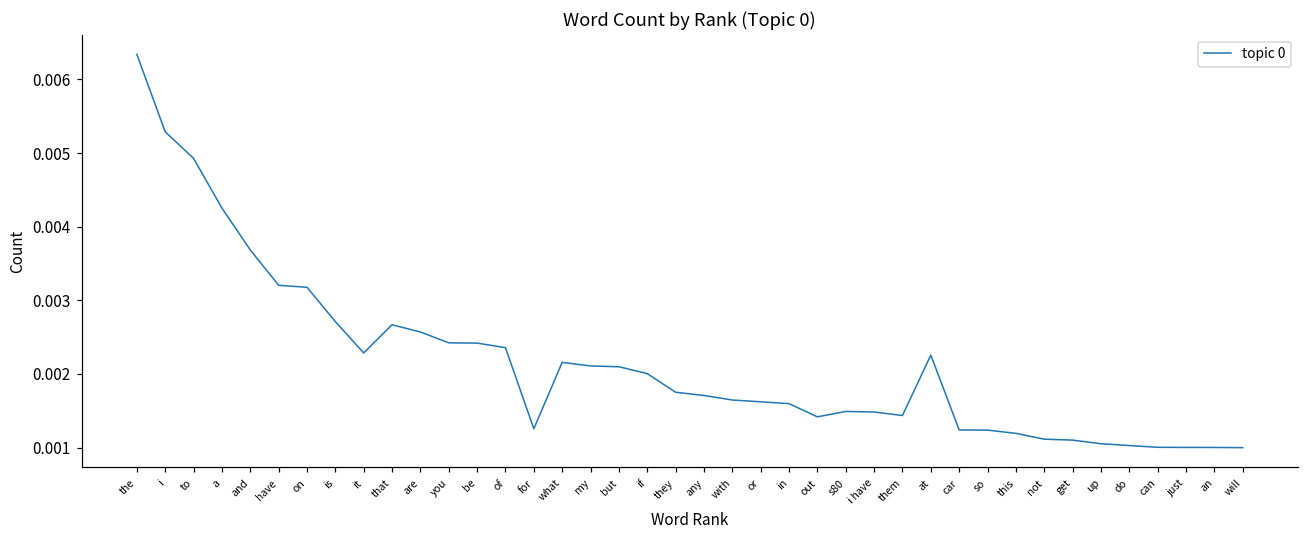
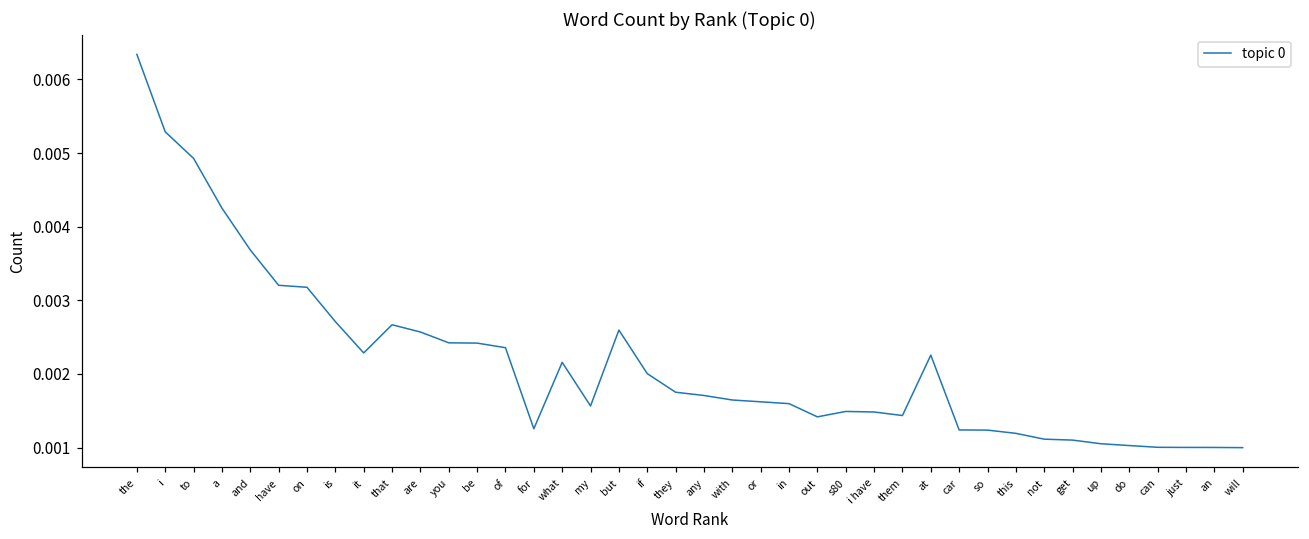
  {
    "the": 0.0063,
    "i": 0.0053,
    "to": 0.0049,
    "a": 0.0043,
    "and": 0.0037,
    "have": 0.0032,
    "on": 0.0032,
    "is": 0.0027,
    "it": 0.0023,
    "that": 0.0027,
    "are": 0.0026,
    "you": 0.0024,
    "be": 0.0024,
    "of": 0.0024,
    "for": 0.0013,
    "what": 0.0022,
-   "my": 0.0021,
-   "but": 0.0021,
+   "my": 0.0016,
+   "but": 0.0026,
    "if": 0.0020,
    "they": 0.0018,
    "any": 0.0017,
    "with": 0.0016,
    "or": 0.0016,
    "in": 0.0016,
    "out": 0.0014,
    "s80": 0.0015,
    "i have": 0.0015,
    "them": 0.0014,
    "at": 0.0023,
    "car": 0.0012,
    "so": 0.0012,
    "this": 0.0012,
    "not": 0.0011,
    "get": 0.0011,
    "up": 0.0011,
    "do": 0.0010,
    "can": 0.0010,
    "just": 0.0010,
    "an": 0.0010,
    "will": 0.0010
  }
